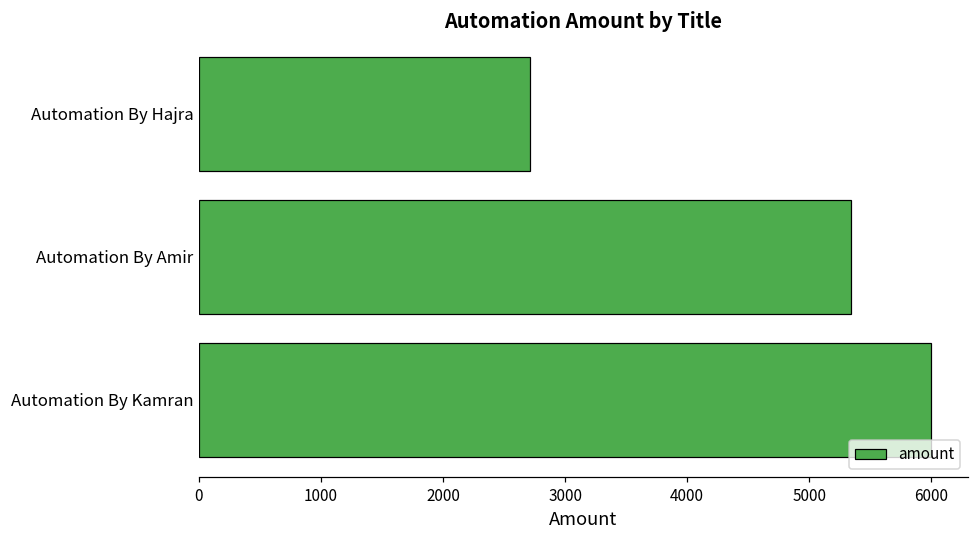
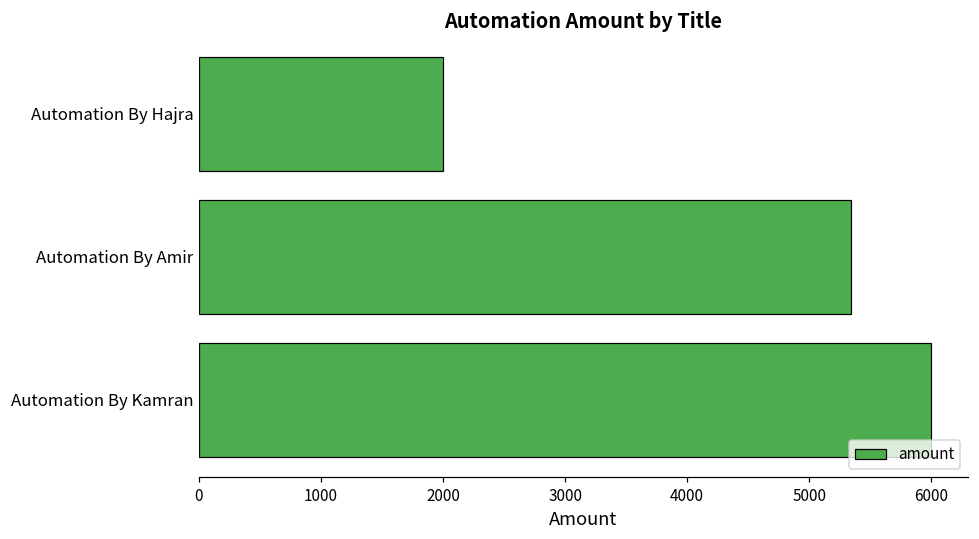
  {
-   "Automation By Hajra": 2710,
+   "Automation By Hajra": 2000,
    "Automation By Amir": 5340,
    "Automation By Kamran": 6000
  }
